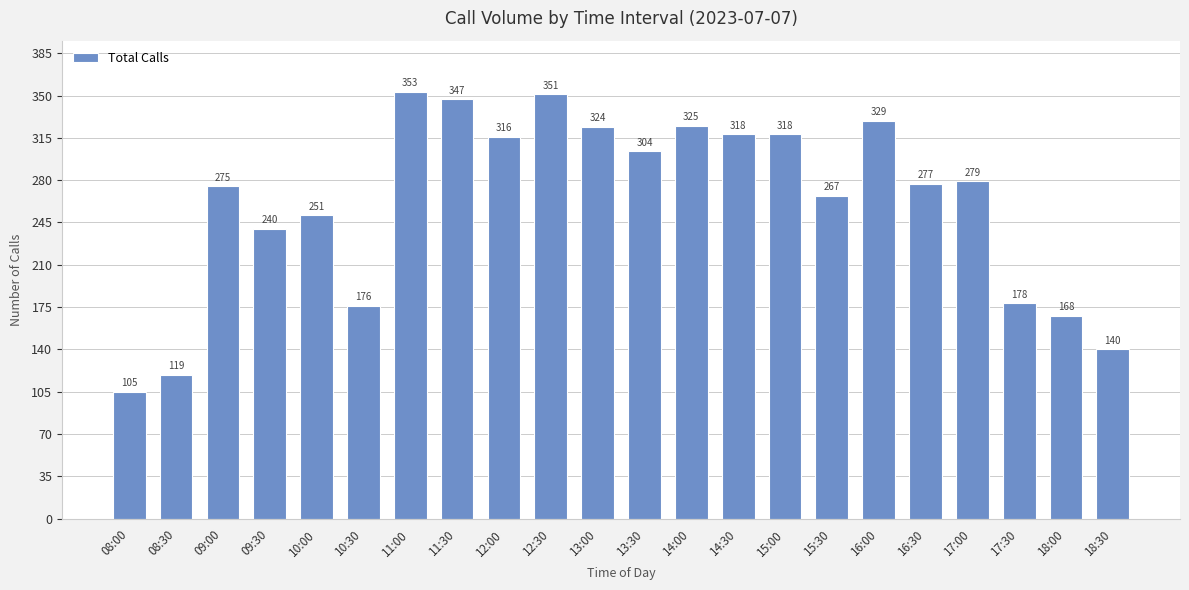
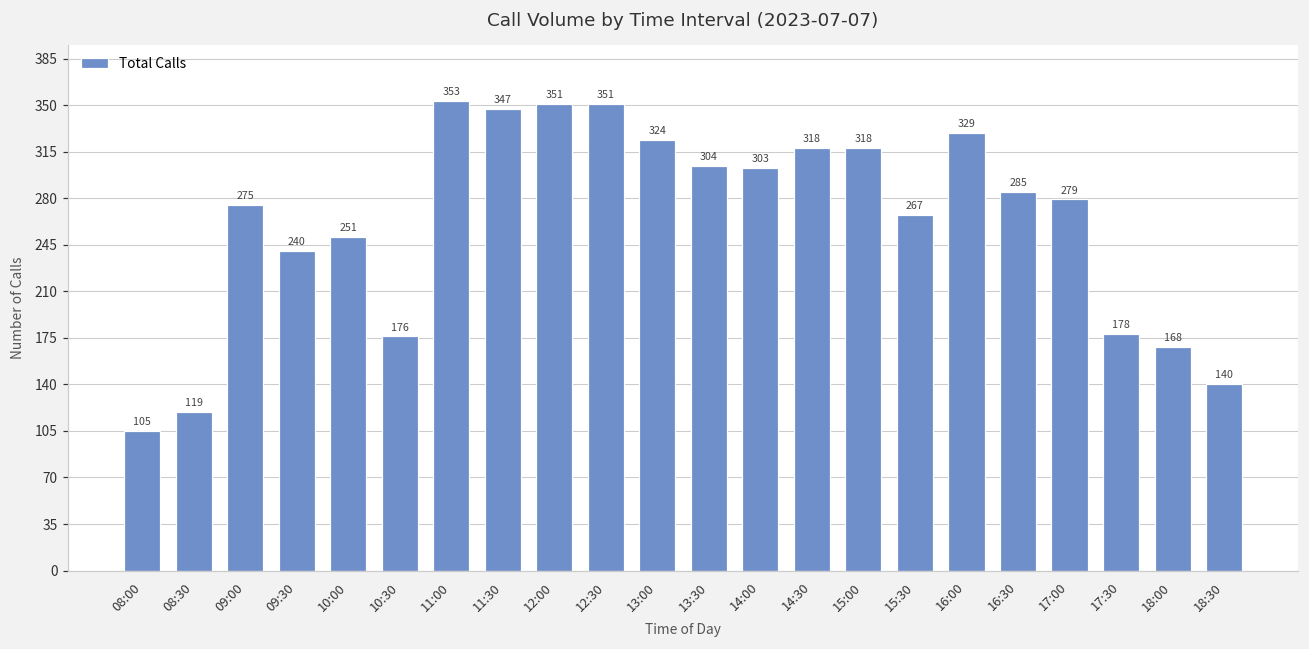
  {
    "08:00": 105,
    "08:30": 119,
    "09:00": 275,
    "09:30": 240,
    "10:00": 251,
    "10:30": 176,
    "11:00": 353,
    "11:30": 347,
-   "12:00": 316,
+   "12:00": 351,
    "12:30": 351,
    "13:00": 324,
    "13:30": 304,
-   "14:00": 325,
+   "14:00": 303,
    "14:30": 318,
    "15:00": 318,
    "15:30": 267,
    "16:00": 329,
-   "16:30": 277,
+   "16:30": 285,
    "17:00": 279,
    "17:30": 178,
    "18:00": 168,
    "18:30": 140
  }
